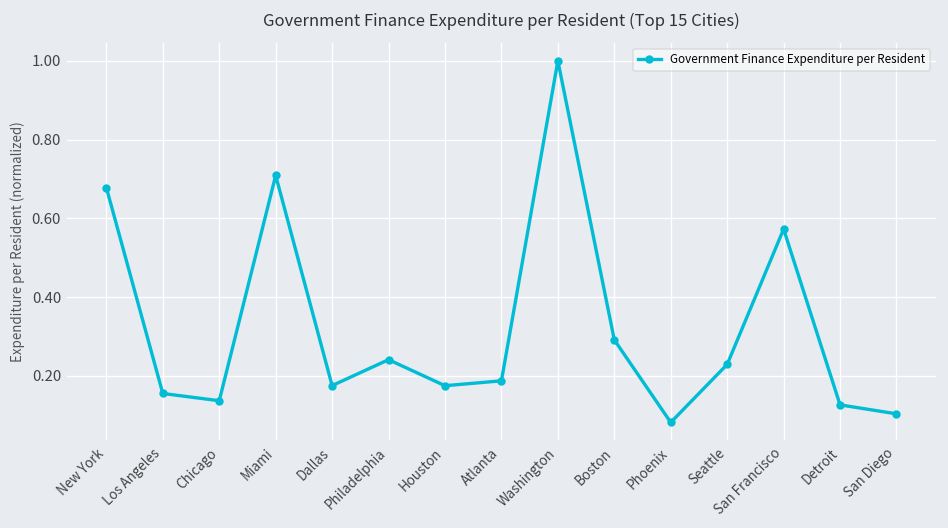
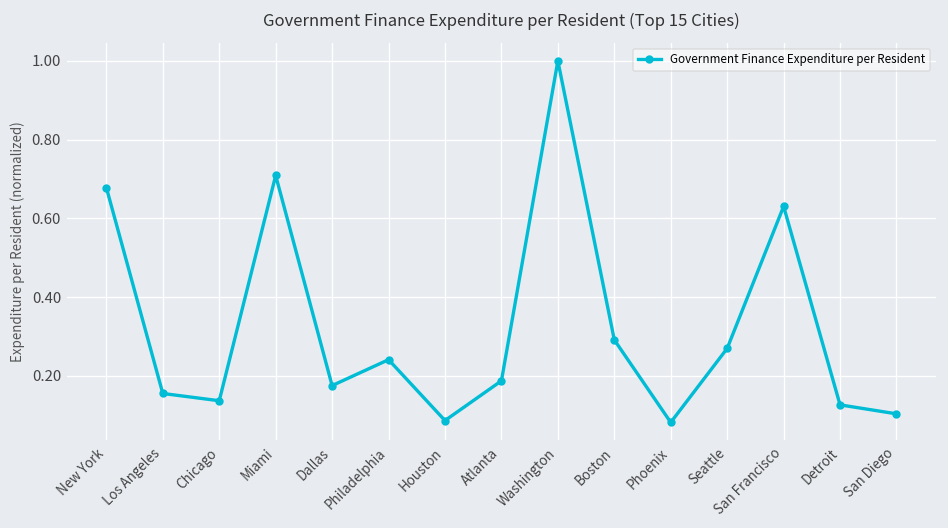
  {
    "New York": 0.68,
    "Los Angeles": 0.16,
    "Chicago": 0.14,
    "Miami": 0.71,
    "Dallas": 0.18,
    "Philadelphia": 0.24,
-   "Houston": 0.17,
+   "Houston": 0.09,
    "Atlanta": 0.19,
    "Washington": 1.00,
    "Boston": 0.29,
    "Phoenix": 0.08,
-   "Seattle": 0.23,
-   "San Francisco": 0.57,
+   "Seattle": 0.27,
+   "San Francisco": 0.63,
    "Detroit": 0.13,
    "San Diego": 0.10
  }
